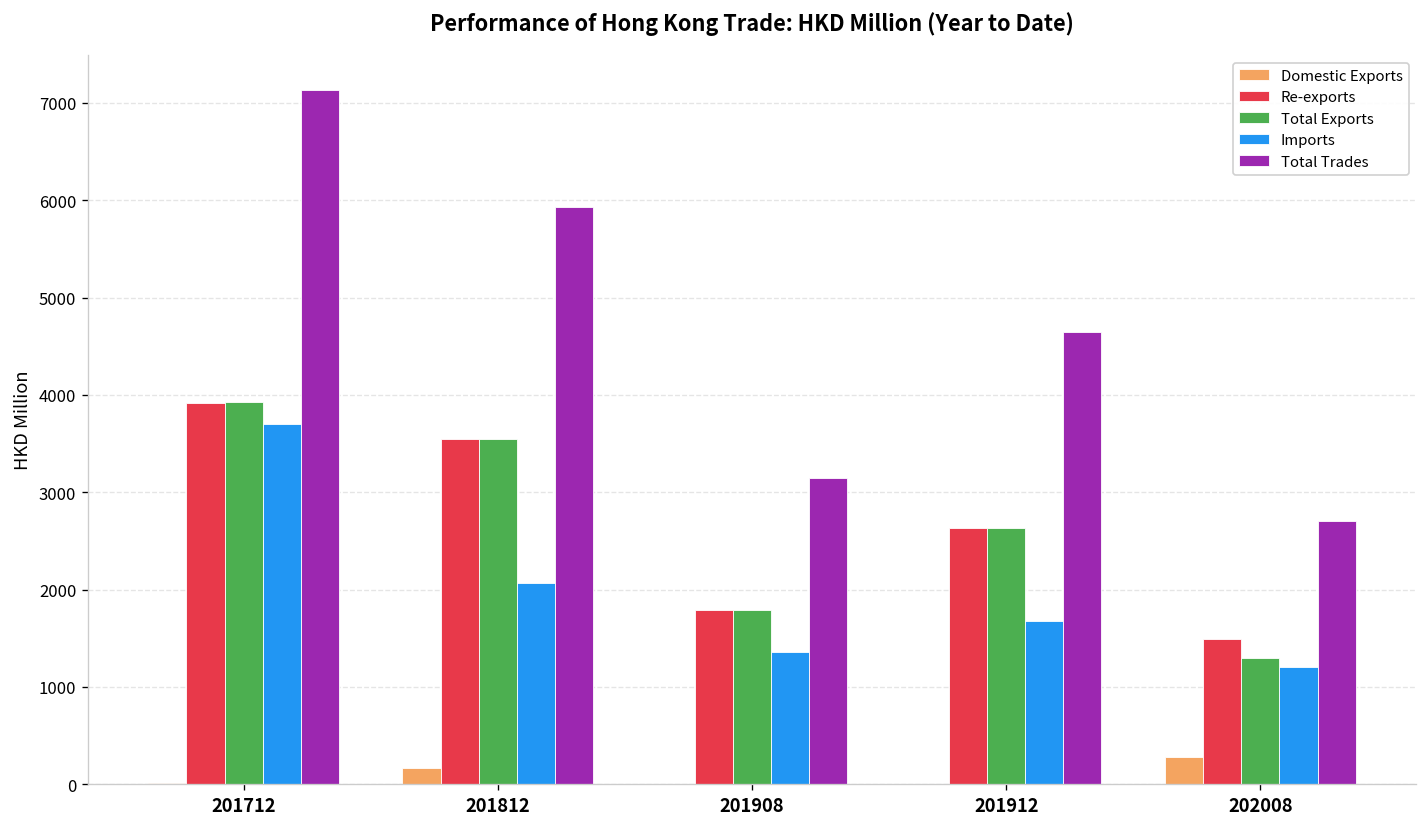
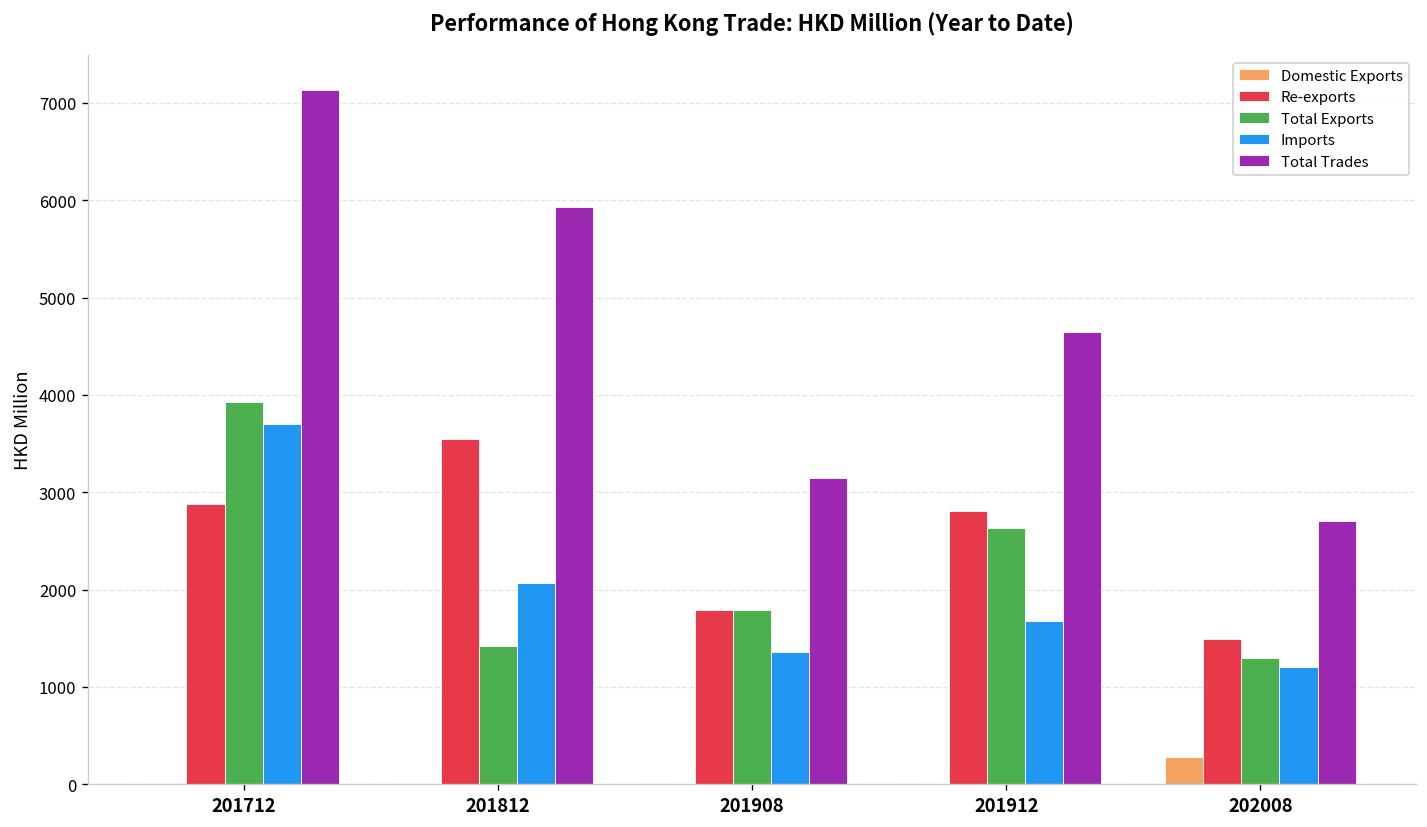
  {
    "Domestic Exports": {
-     "201812": 200,
+     "201812": 0,
      "202008": 300
    },
    "Re-exports": {
-     "201712": 3900,
+     "201712": 2900,
      "201812": 3500,
      "201908": 1800,
-     "201912": 2600,
+     "201912": 2800,
      "202008": 1500
    },
    "Total Exports": {
      "201712": 3900,
-     "201812": 3600,
+     "201812": 1400,
      "201908": 1800,
      "201912": 2600,
      "202008": 1300
    },
    "Imports": {
      "201712": 3700,
      "201812": 2100,
      "201908": 1400,
      "201912": 1700,
      "202008": 1200
    },
    "Total Trades": {
      "201712": 7100,
      "201812": 5900,
      "201908": 3100,
      "201912": 4600,
      "202008": 2700
    }
  }
